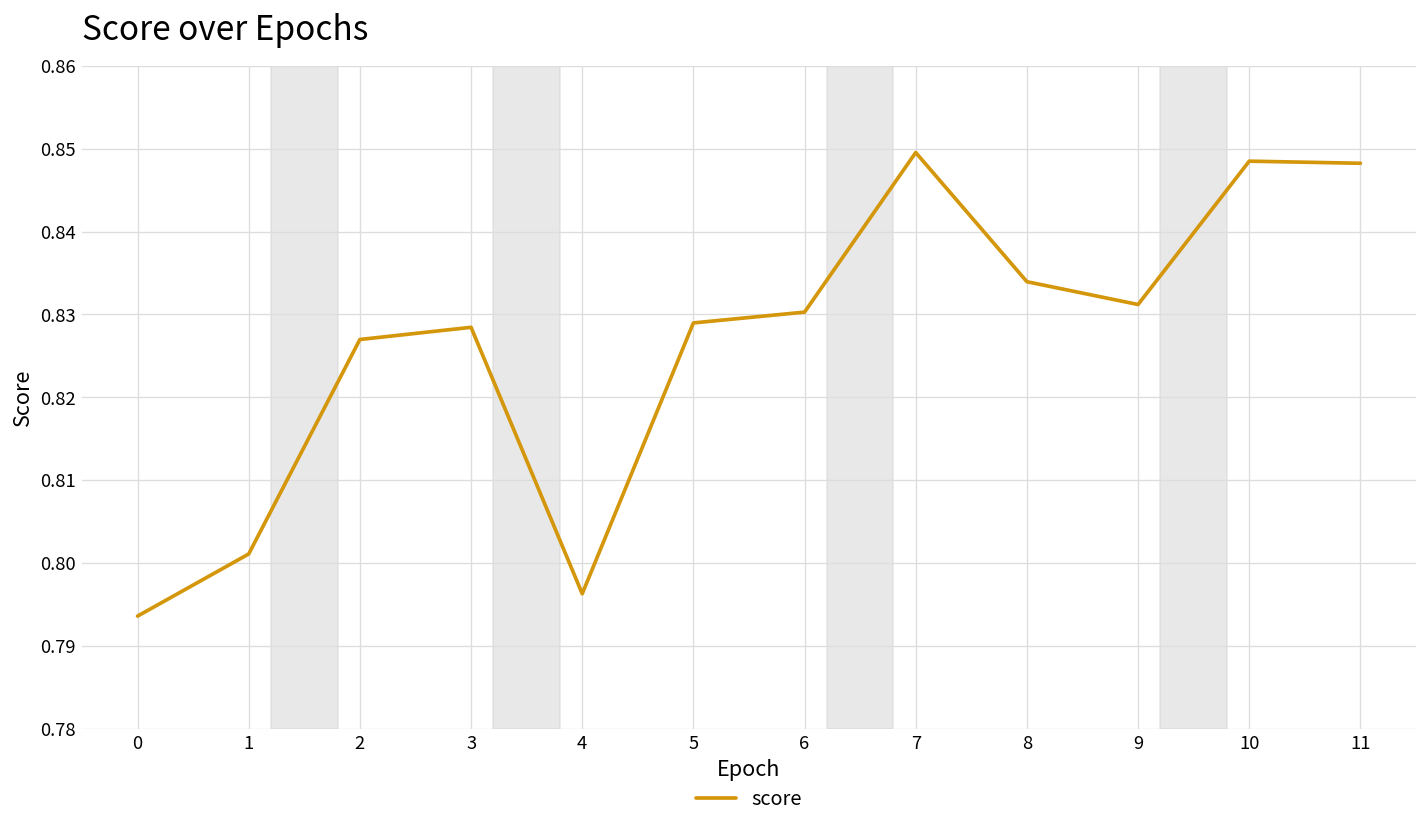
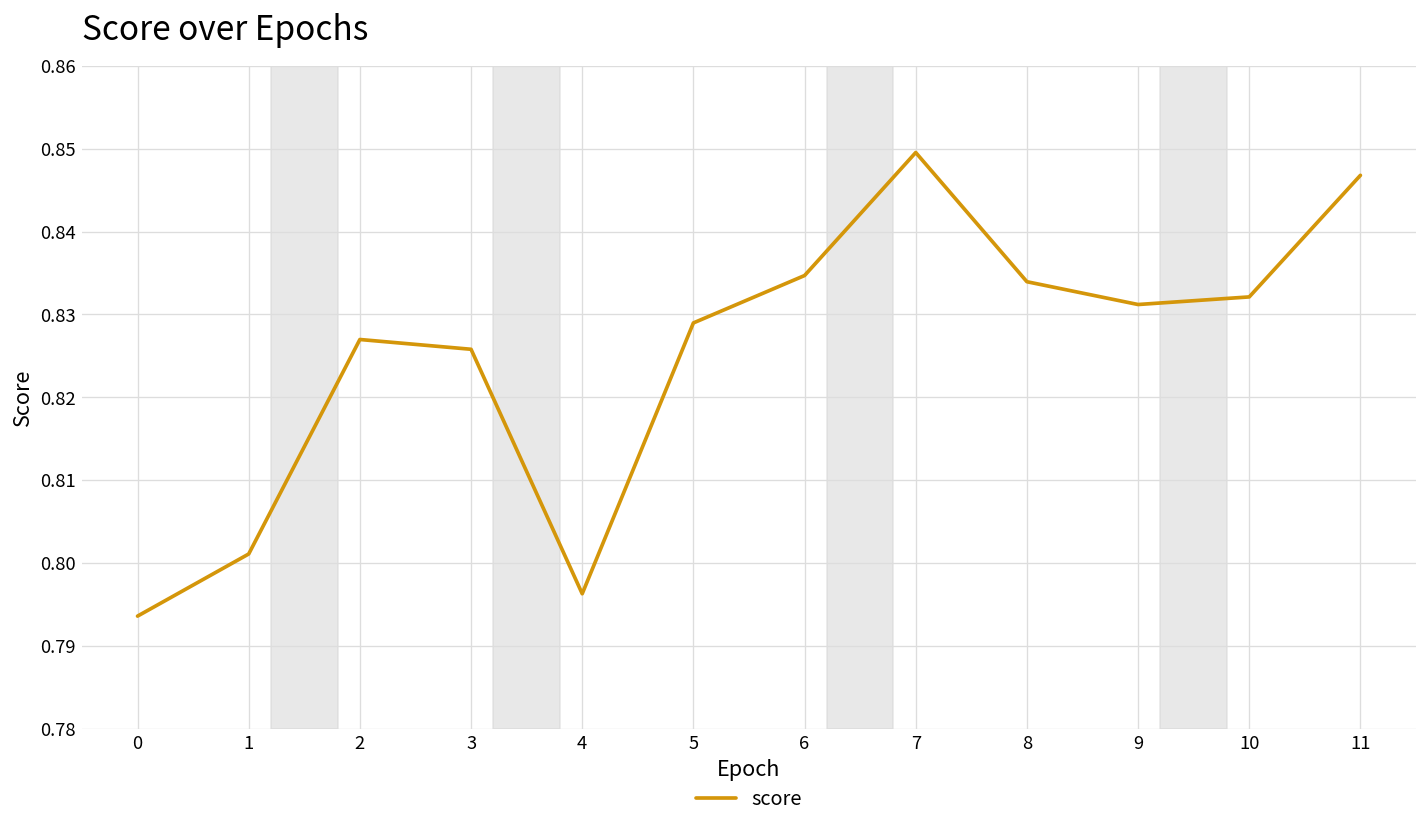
  {
    "0": 0.794,
    "1": 0.801,
    "2": 0.827,
-   "3": 0.828,
+   "3": 0.826,
    "4": 0.796,
    "5": 0.829,
-   "6": 0.830,
+   "6": 0.835,
    "7": 0.850,
    "8": 0.834,
    "9": 0.831,
-   "10": 0.848,
-   "11": 0.848
+   "10": 0.832,
+   "11": 0.847
  }
